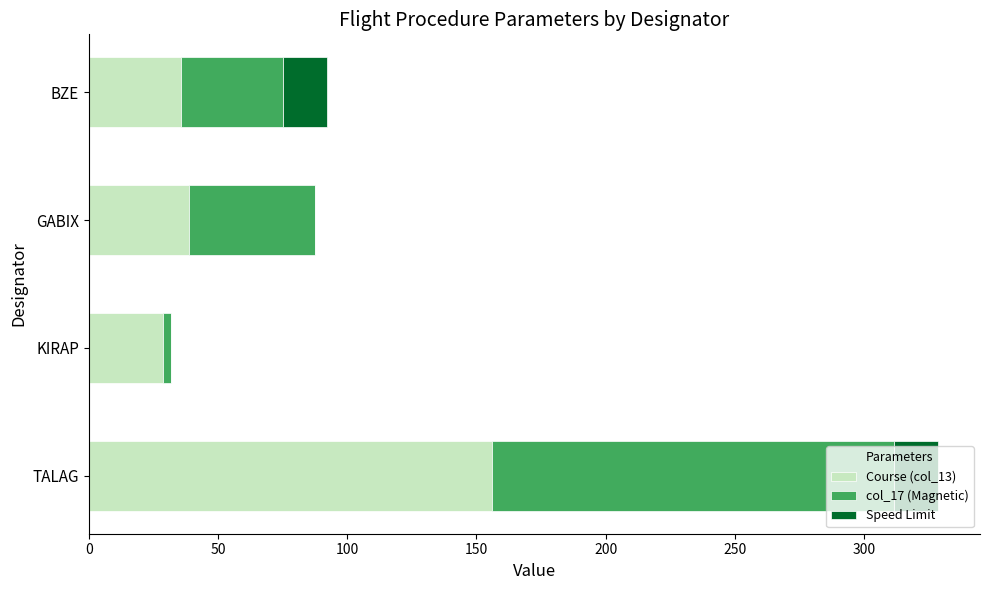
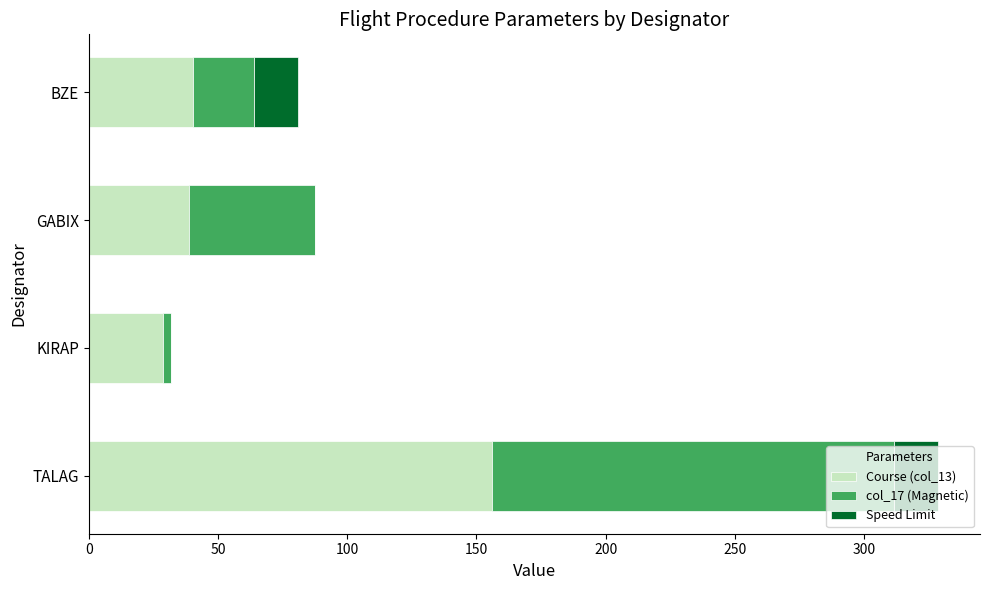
  {
    "Course (col_13)": {
-     "BZE": 36,
+     "BZE": 40,
      "GABIX": 39,
      "KIRAP": 29,
      "TALAG": 156
    },
    "col_17 (Magnetic)": {
-     "BZE": 39,
+     "BZE": 24,
      "GABIX": 49,
      "KIRAP": 3
    },
    "Speed Limit": {
      "BZE": 17,
      "GABIX": 0,
      "KIRAP": 0
    }
  }
